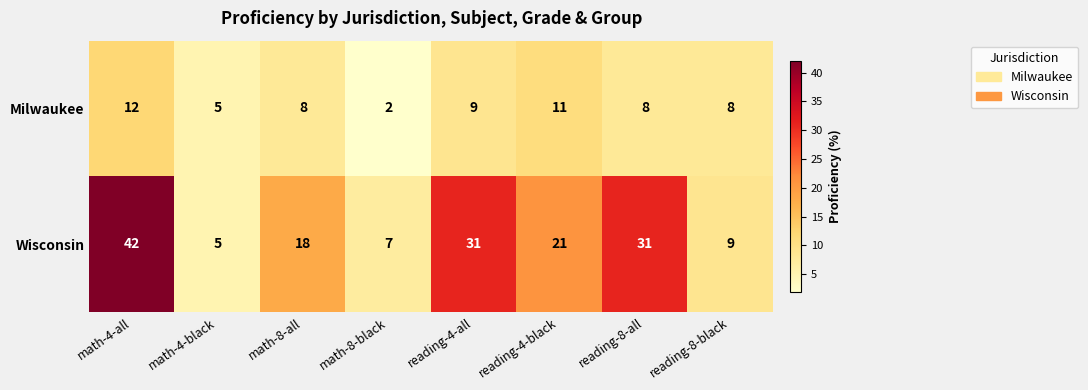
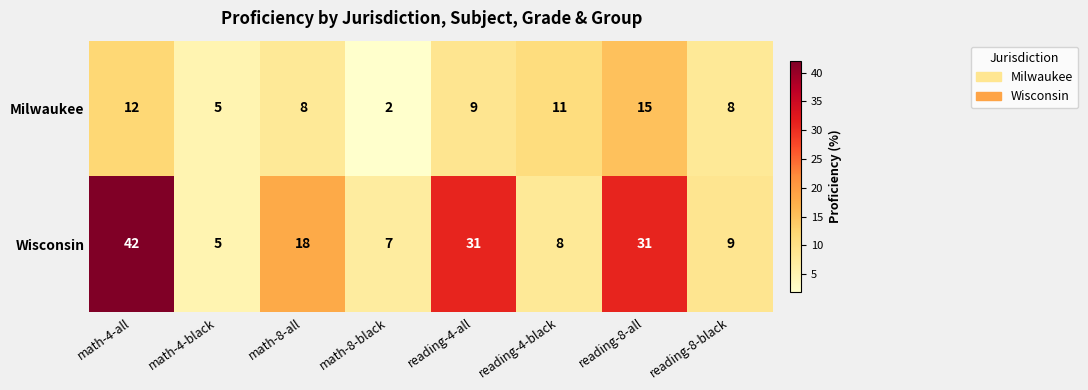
  {
    "Milwaukee": {
      "math-4-all": 12,
      "math-4-black": 5,
      "math-8-all": 8,
      "math-8-black": 2,
      "reading-4-all": 9,
      "reading-4-black": 11,
-     "reading-8-all": 8,
+     "reading-8-all": 15,
      "reading-8-black": 8
    },
    "Wisconsin": {
      "math-4-all": 42,
      "math-4-black": 5,
      "math-8-all": 18,
      "math-8-black": 7,
      "reading-4-all": 31,
-     "reading-4-black": 21,
+     "reading-4-black": 8,
      "reading-8-all": 31,
      "reading-8-black": 9
    }
  }
